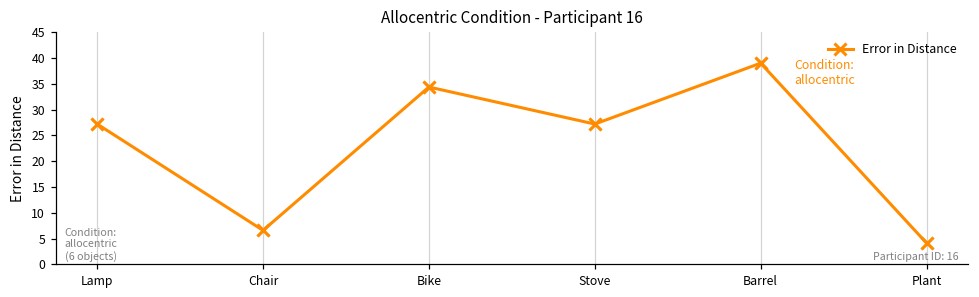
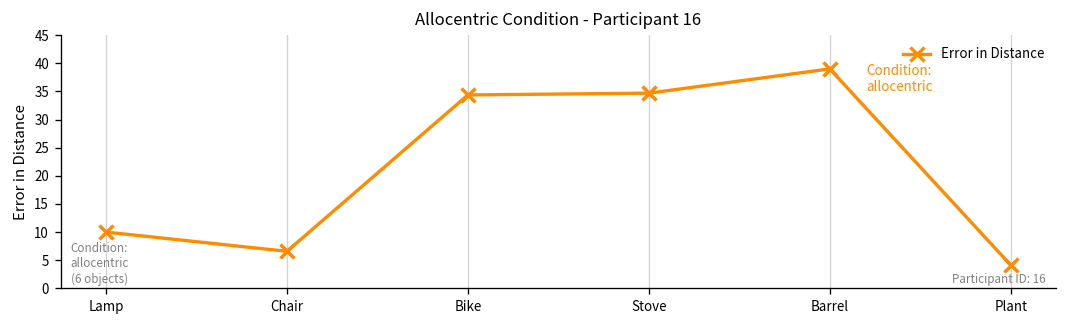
  {
-   "Lamp": 27,
+   "Lamp": 10,
    "Chair": 7,
    "Bike": 34,
-   "Stove": 27,
+   "Stove": 35,
    "Barrel": 39
  }
